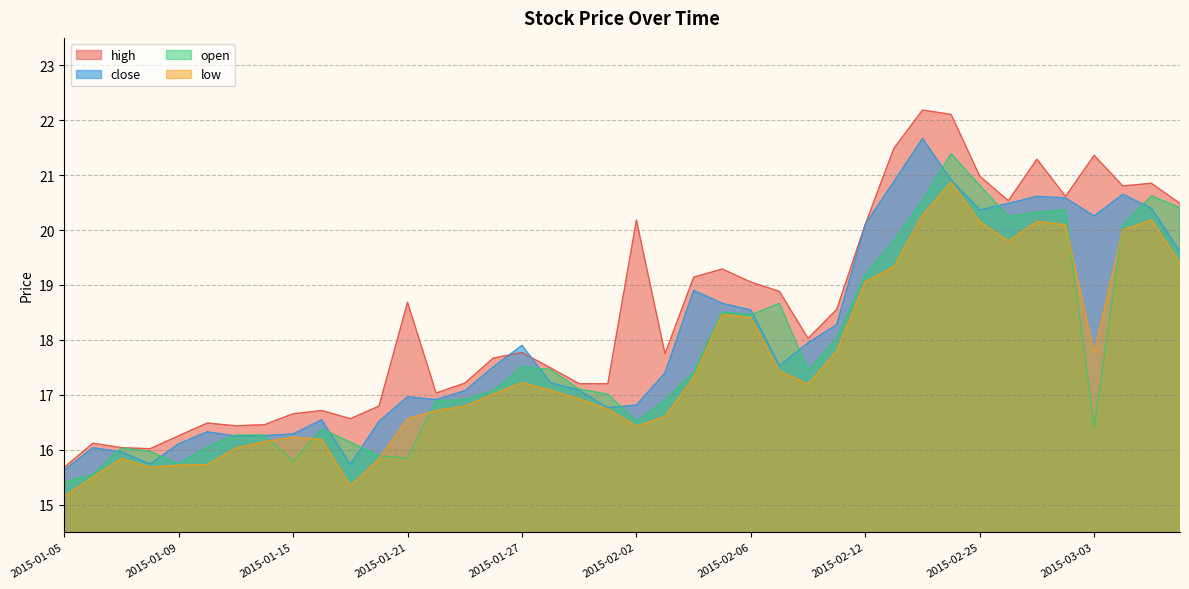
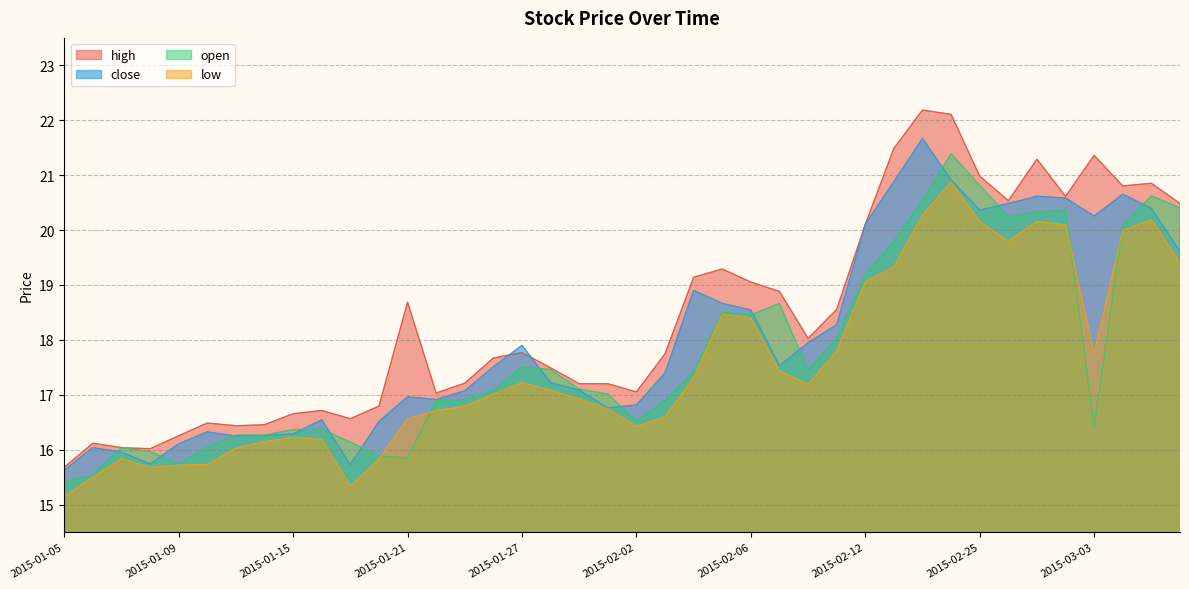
  {
    "high": {
      "2015-01-05": 15.7,
      "2015-01-09": 16.3,
      "2015-01-15": 16.7,
      "2015-01-21": 18.7,
      "2015-01-27": 17.8,
-     "2015-02-02": 20.2,
+     "2015-02-02": 17.1,
      "2015-02-06": 19.1,
      "2015-02-25": 21.0,
      "2015-03-03": 21.4
    },
    "close": {
      "2015-01-05": 15.6,
      "2015-01-09": 16.1,
      "2015-01-15": 16.3,
      "2015-01-21": 17.0,
      "2015-01-27": 17.9,
      "2015-02-02": 16.8,
      "2015-02-06": 18.5,
      "2015-02-25": 20.4,
      "2015-03-03": 20.3
    },
    "open": {
      "2015-01-05": 15.4,
-     "2015-01-15": 15.8,
+     "2015-01-15": 16.4,
      "2015-01-21": 15.8,
      "2015-01-27": 17.5,
      "2015-02-02": 16.5,
      "2015-02-06": 18.5,
      "2015-02-12": 19.2,
      "2015-02-25": 20.8,
      "2015-03-03": 16.4
    },
    "low": {
      "2015-01-05": 15.2,
      "2015-01-15": 16.2,
      "2015-01-21": 16.6,
      "2015-01-27": 17.2,
      "2015-02-02": 16.4,
      "2015-02-06": 18.4,
      "2015-02-12": 19.1,
      "2015-02-25": 20.2,
      "2015-03-03": 17.8
    }
  }
